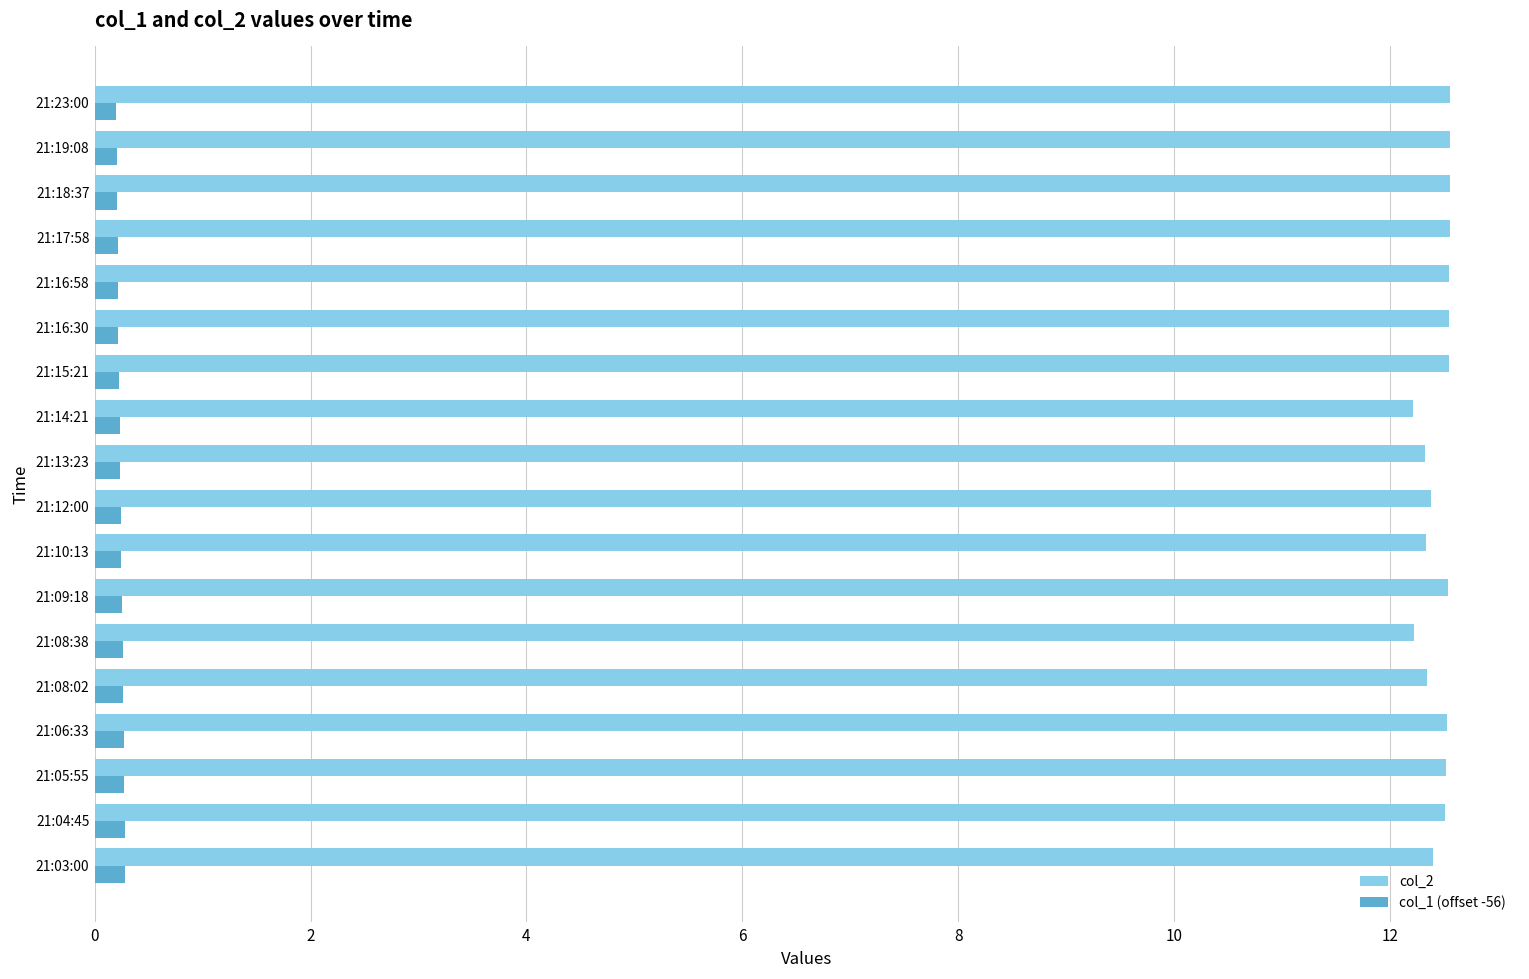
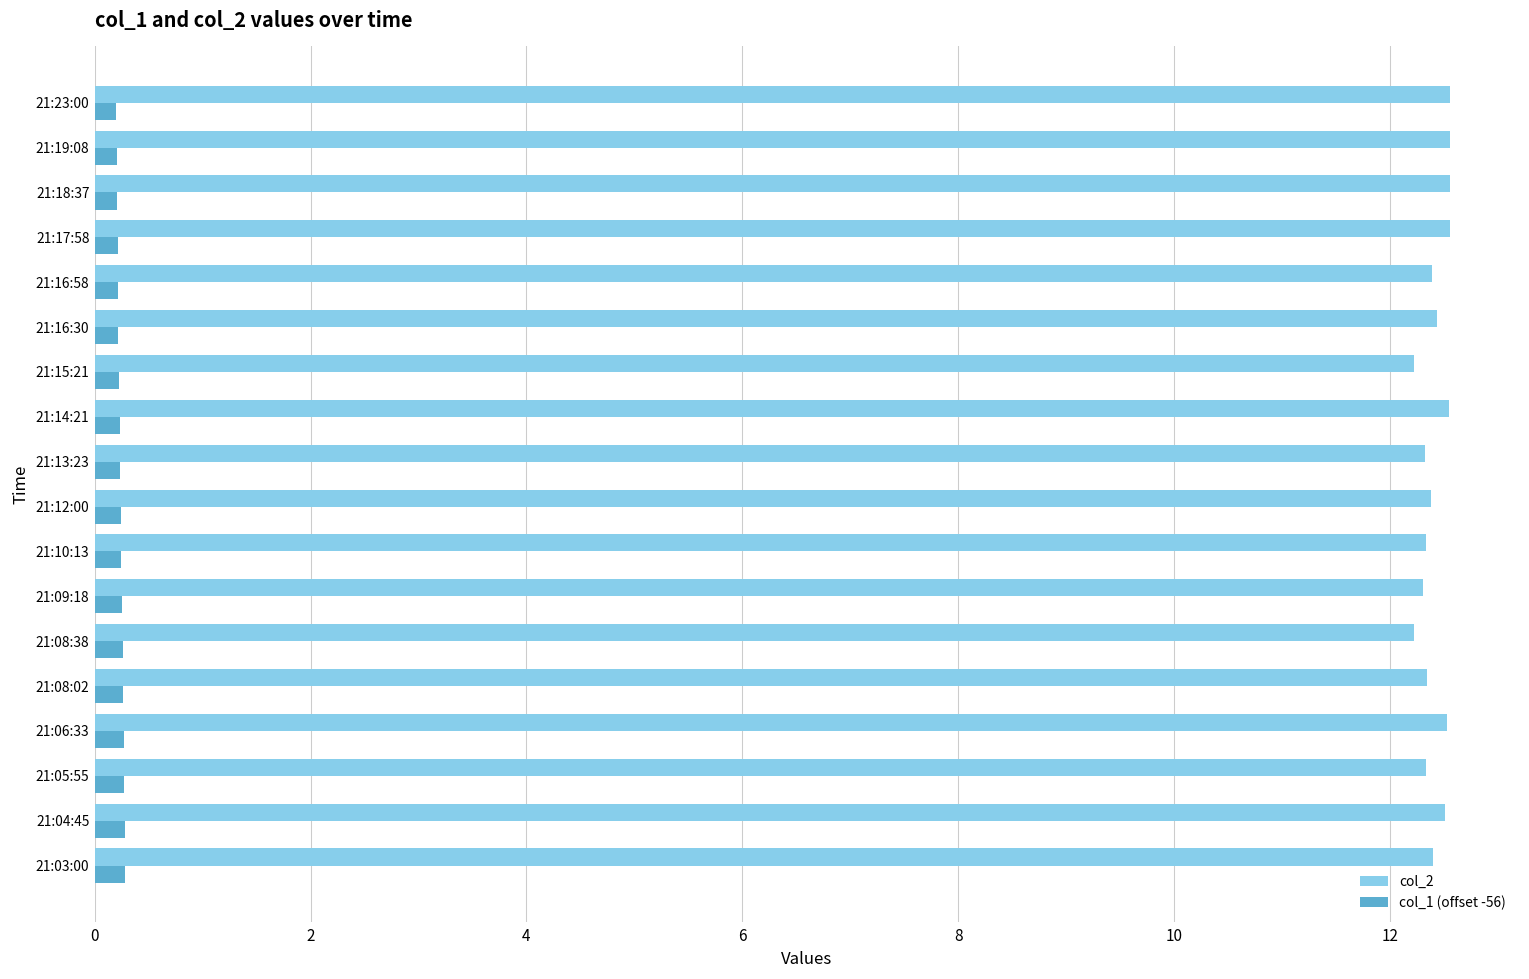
  {
    "col_2": {
      "21:23:00": 12.6,
      "21:19:08": 12.6,
      "21:18:37": 12.6,
      "21:17:58": 12.6,
-     "21:16:58": 12.5,
-     "21:16:30": 12.5,
-     "21:15:21": 12.5,
-     "21:14:21": 12.2,
+     "21:16:58": 12.4,
+     "21:16:30": 12.4,
+     "21:15:21": 12.2,
+     "21:14:21": 12.5,
      "21:13:23": 12.3,
      "21:12:00": 12.4,
      "21:10:13": 12.3,
-     "21:09:18": 12.5,
+     "21:09:18": 12.3,
      "21:08:38": 12.2,
      "21:08:02": 12.3,
      "21:06:33": 12.5,
-     "21:05:55": 12.5,
+     "21:05:55": 12.3,
      "21:04:45": 12.5,
      "21:03:00": 12.4
    },
    "col_1 (offset -56)": {
      "21:23:00": 0.2,
      "21:19:08": 0.2,
      "21:18:37": 0.2,
      "21:17:58": 0.2,
      "21:16:58": 0.2,
      "21:16:30": 0.2,
      "21:15:21": 0.2,
      "21:14:21": 0.2,
      "21:13:23": 0.2,
      "21:12:00": 0.2,
      "21:10:13": 0.2,
      "21:09:18": 0.3,
      "21:08:38": 0.3,
      "21:08:02": 0.3,
      "21:06:33": 0.3,
      "21:05:55": 0.3,
      "21:04:45": 0.3,
      "21:03:00": 0.3
    }
  }
